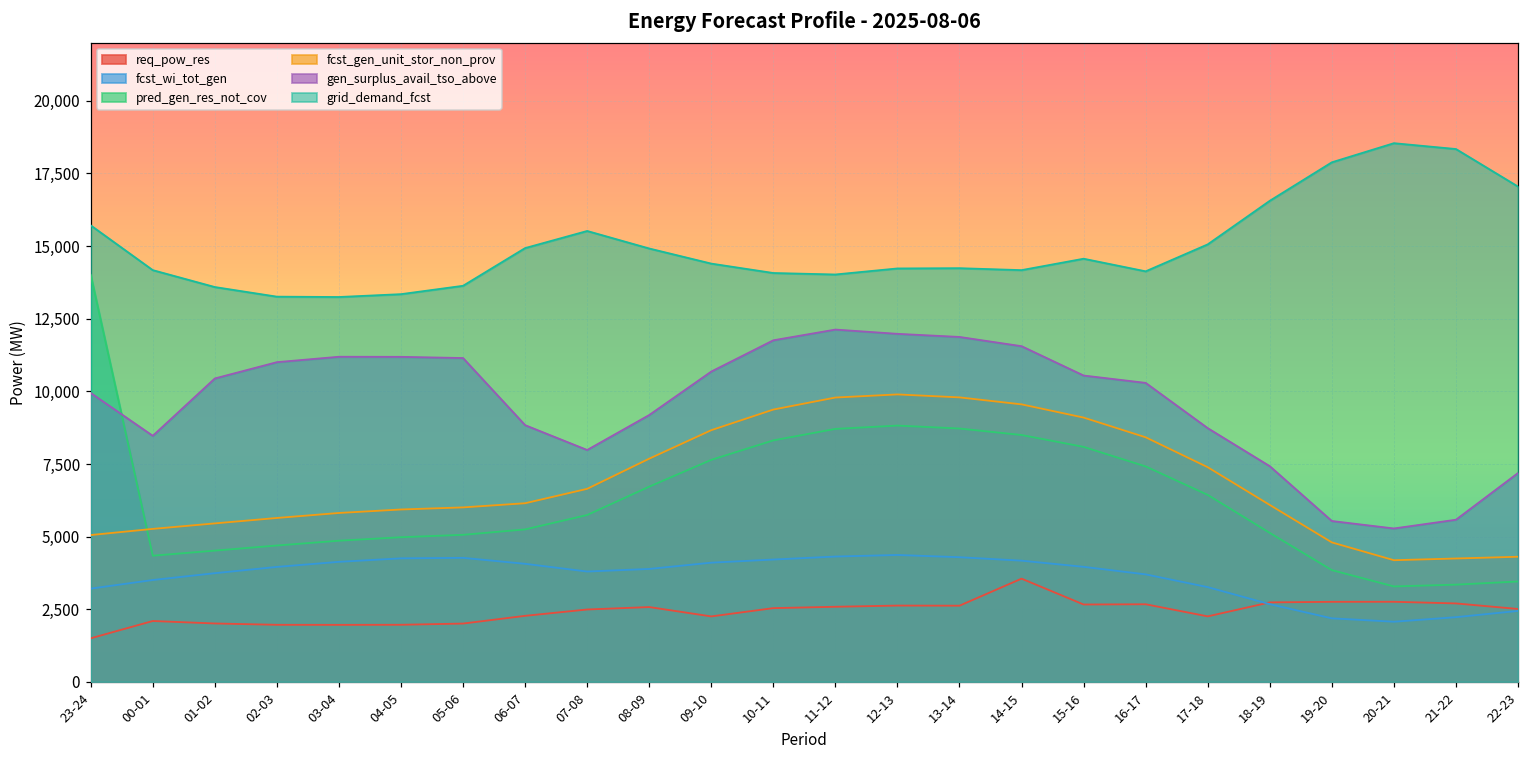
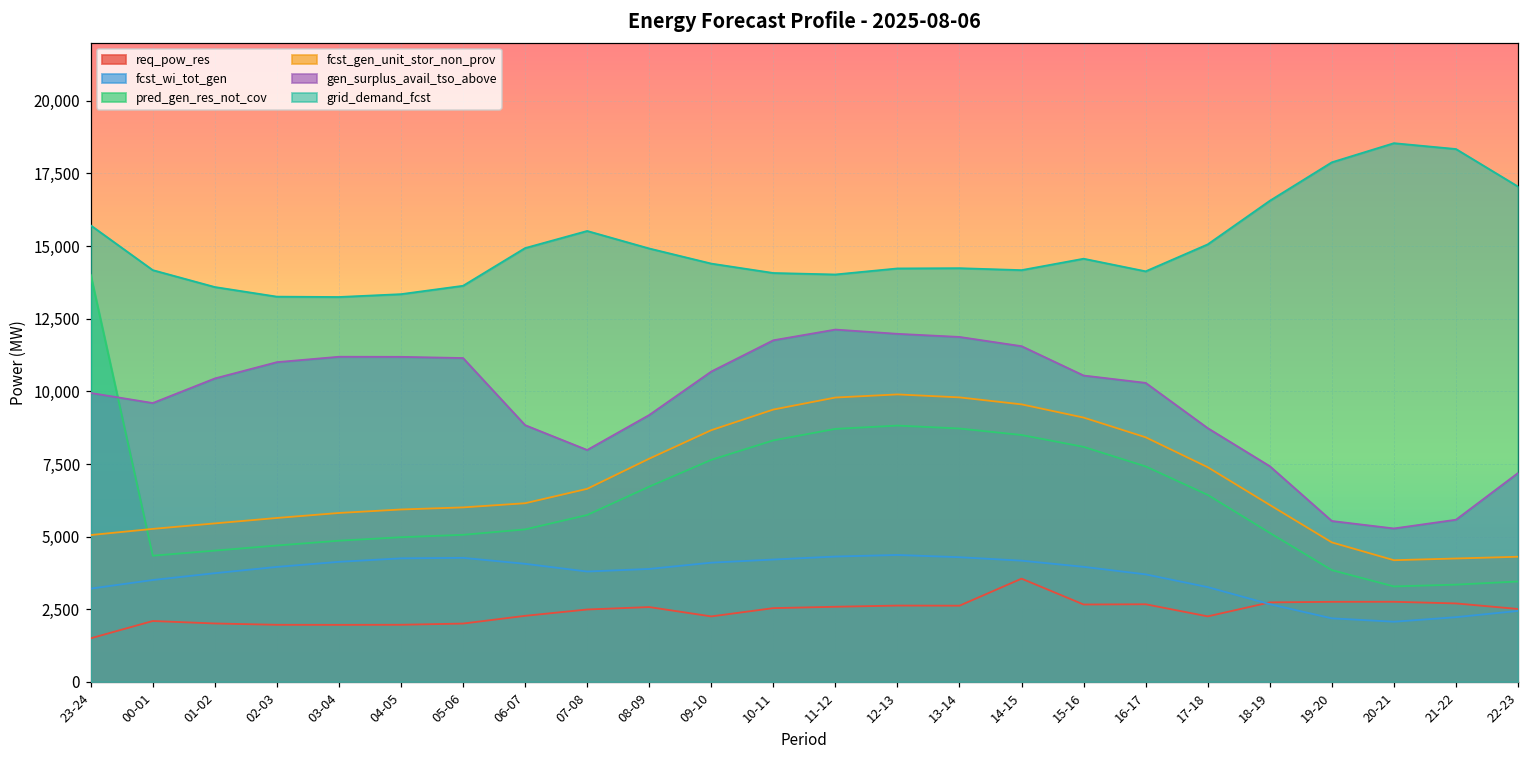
  {
    "req_pow_res": {
      "23-24": "1,500",
      "00-01": "2,100",
      "01-02": "2,000",
      "02-03": "2,000",
      "03-04": "2,000",
      "04-05": "2,000",
      "05-06": "2,000",
      "06-07": "2,300",
      "07-08": "2,500",
      "08-09": "2,600",
      "09-10": "2,300",
      "10-11": "2,500",
      "11-12": "2,600",
      "12-13": "2,600",
      "13-14": "2,600",
      "14-15": "3,600",
      "15-16": "2,700",
      "16-17": "2,700",
      "17-18": "2,300",
      "19-20": "2,800",
      "20-21": "2,800",
      "21-22": "2,700"
    },
    "fcst_wi_tot_gen": {
      "23-24": "3,200",
      "00-01": "3,500",
      "01-02": "3,700",
      "02-03": "4,000",
      "03-04": "4,100",
      "04-05": "4,300",
      "05-06": "4,300",
      "06-07": "4,100",
      "07-08": "3,800",
      "08-09": "3,900",
      "09-10": "4,100",
      "10-11": "4,200",
      "11-12": "4,300",
      "12-13": "4,400",
      "13-14": "4,300",
      "14-15": "4,200",
      "15-16": "4,000",
      "16-17": "3,700",
      "17-18": "3,300",
      "19-20": "2,200",
      "20-21": "2,100",
      "21-22": "2,200"
    },
    "fcst_gen_unit_stor_non_prov": {
      "23-24": "5,100",
      "00-01": "5,300",
      "01-02": "5,500",
      "02-03": "5,600",
      "03-04": "5,800",
      "04-05": "5,900",
      "05-06": "6,000",
      "06-07": "6,100",
      "07-08": "6,600",
      "08-09": "7,700",
      "09-10": "8,700",
      "10-11": "9,400",
      "11-12": "9,800",
      "12-13": "9,900",
      "13-14": "9,800",
      "14-15": "9,600",
      "15-16": "9,100",
      "16-17": "8,400",
      "17-18": "7,400",
      "18-19": "6,100",
      "19-20": "4,800",
      "20-21": "4,200",
      "21-22": "4,200",
      "22-23": "4,300"
    },
    "gen_surplus_avail_tso_above": {
      "23-24": "9,900",
-     "00-01": "8,500",
+     "00-01": "9,600",
      "01-02": "10,400",
      "02-03": "11,000",
      "03-04": "11,200",
      "04-05": "11,200",
      "05-06": "11,100",
      "06-07": "8,800",
      "07-08": "8,000",
      "08-09": "9,200",
      "09-10": "10,700",
      "10-11": "11,800",
      "11-12": "12,100",
      "12-13": "12,000",
      "13-14": "11,900",
      "14-15": "11,600",
      "15-16": "10,500",
      "16-17": "10,300",
      "17-18": "8,700",
      "18-19": "7,400",
      "19-20": "5,500",
      "20-21": "5,300",
      "21-22": "5,600",
      "22-23": "7,200"
    }
  }
